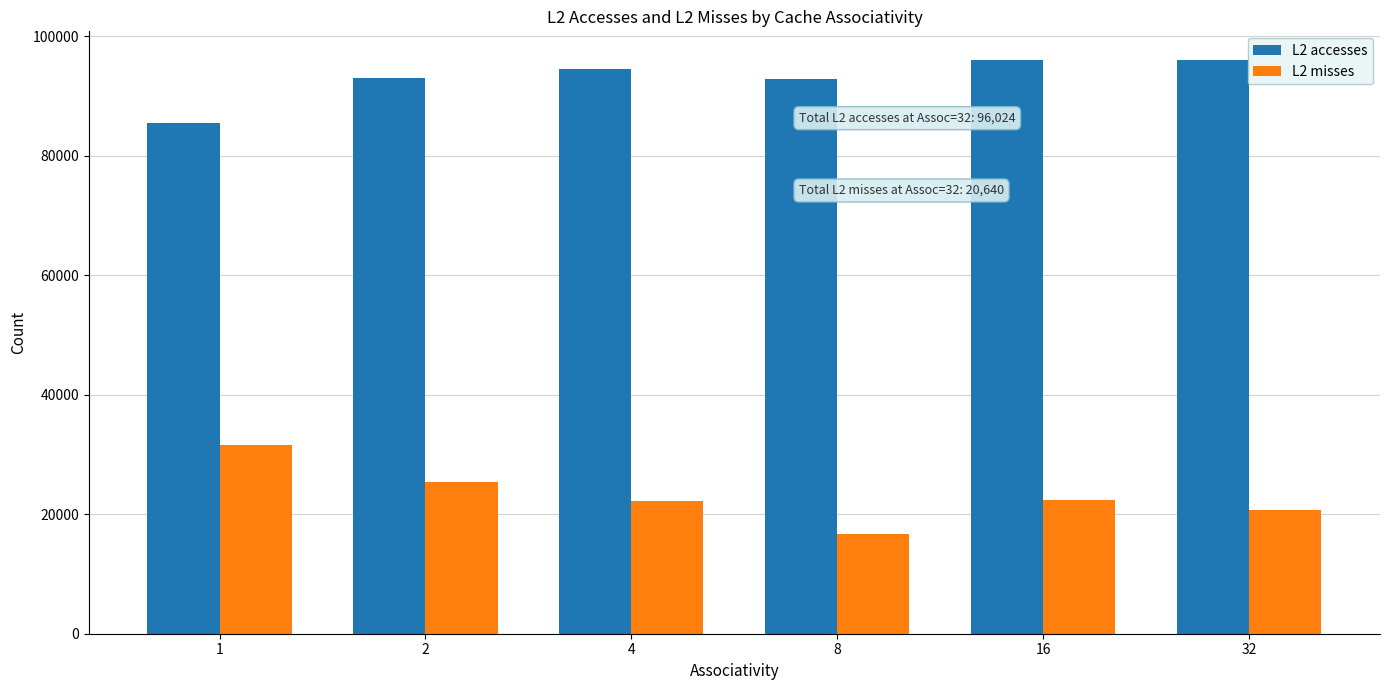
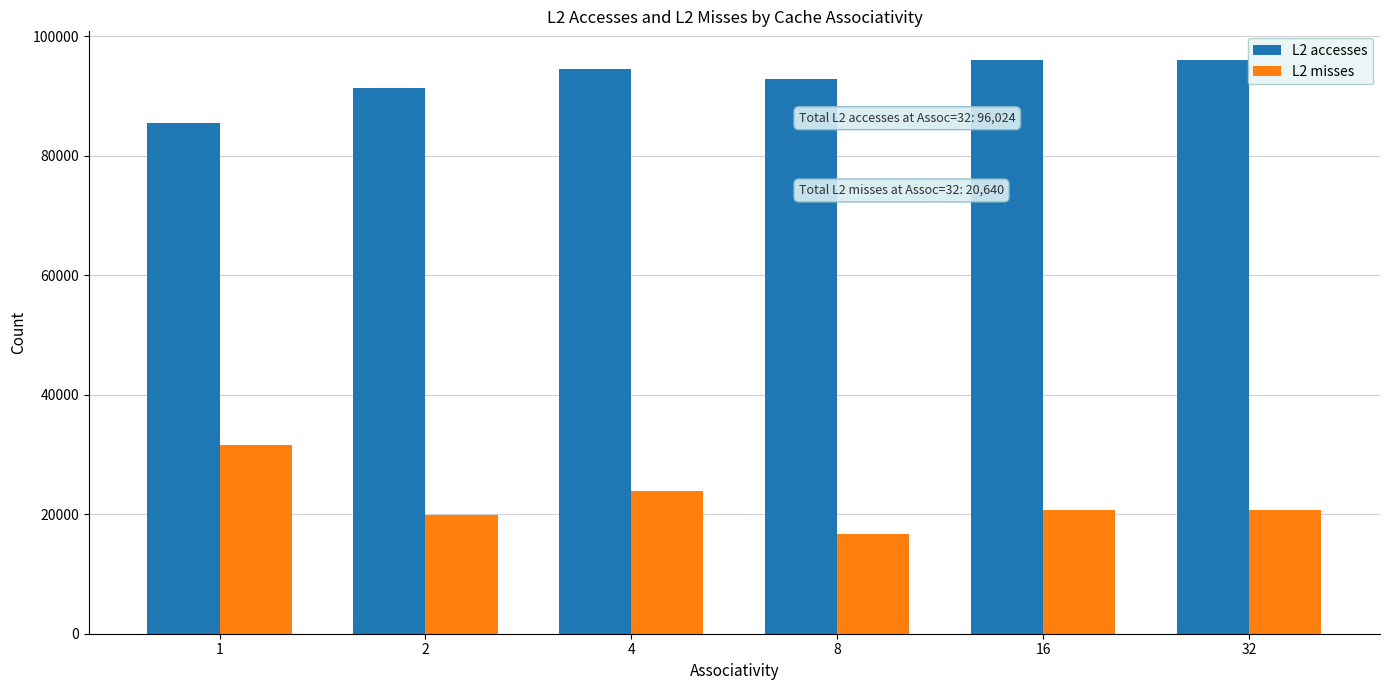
  {
    "L2 accesses": {
      "1": 86000,
-     "2": 93000,
+     "2": 91000,
      "4": 95000,
      "8": 93000,
      "16": 96000,
      "32": 96000
    },
    "L2 misses": {
      "1": 32000,
-     "2": 25000,
-     "4": 22000,
+     "2": 20000,
+     "4": 24000,
      "8": 17000,
-     "16": 22000,
+     "16": 21000,
      "32": 21000
    }
  }
